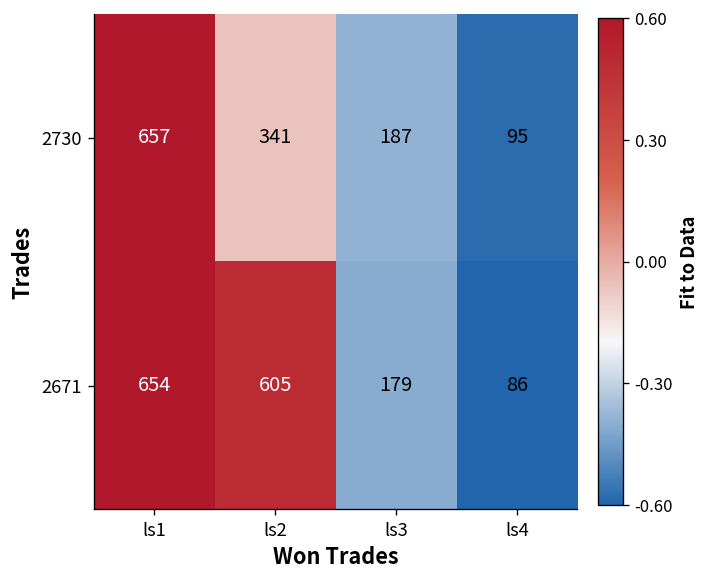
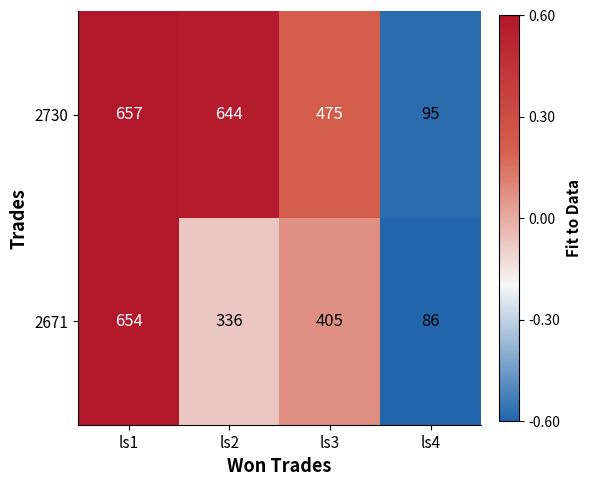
  {
    "2730": {
      "ls1": 657,
-     "ls2": 341,
-     "ls3": 187,
+     "ls2": 644,
+     "ls3": 475,
      "ls4": 95
    },
    "2671": {
      "ls1": 654,
-     "ls2": 605,
-     "ls3": 179,
+     "ls2": 336,
+     "ls3": 405,
      "ls4": 86
    }
  }
